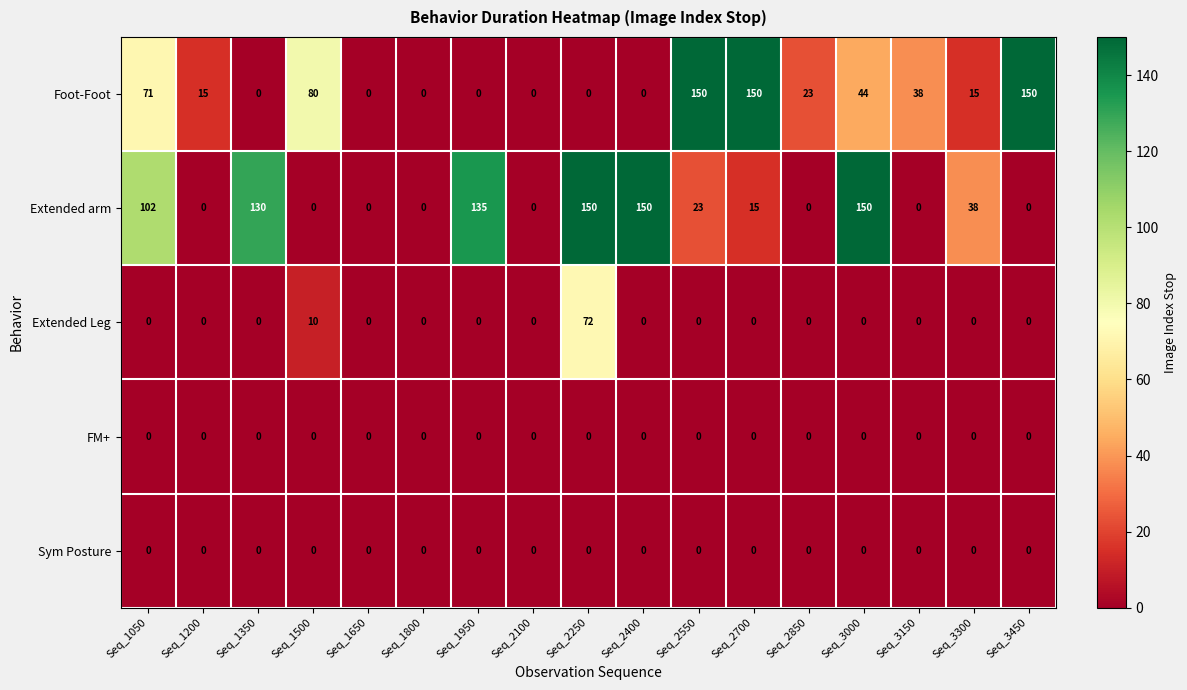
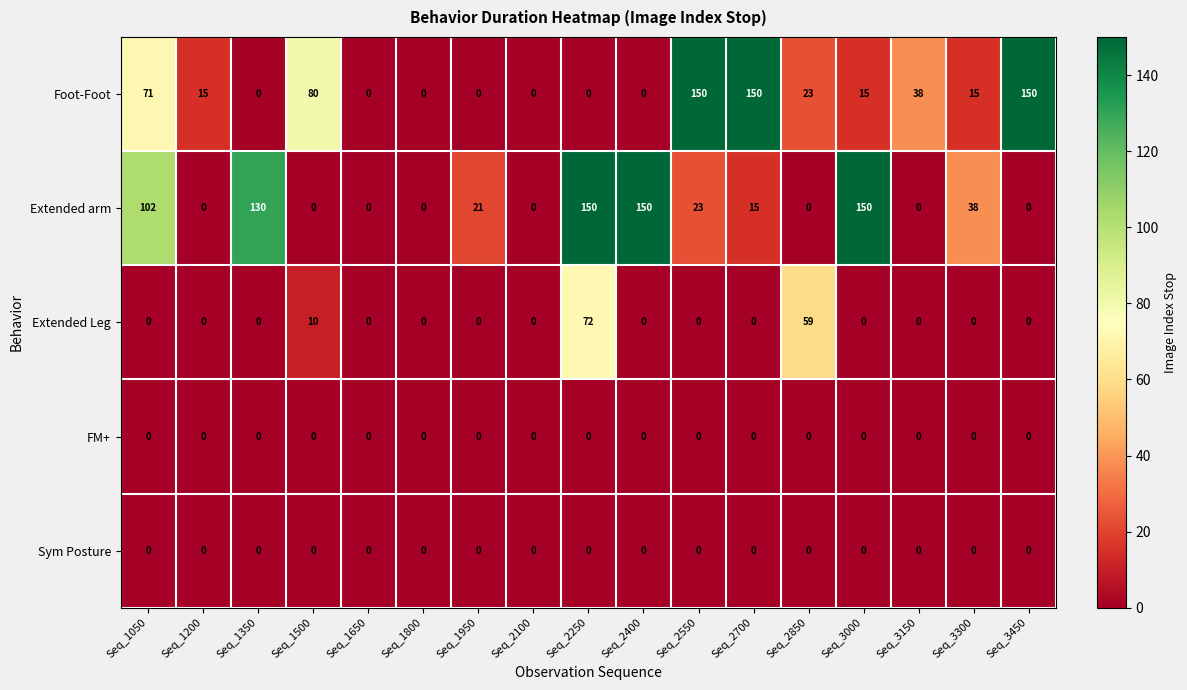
  {
    "Foot-Foot": {
      "Seq_1050": 71,
      "Seq_1200": 15,
      "Seq_1350": 0,
      "Seq_1500": 80,
      "Seq_1650": 0,
      "Seq_1800": 0,
      "Seq_1950": 0,
      "Seq_2100": 0,
      "Seq_2250": 0,
      "Seq_2400": 0,
      "Seq_2550": 150,
      "Seq_2700": 150,
      "Seq_2850": 23,
-     "Seq_3000": 44,
+     "Seq_3000": 15,
      "Seq_3150": 38,
      "Seq_3300": 15,
      "Seq_3450": 150
    },
    "Extended arm": {
      "Seq_1050": 102,
      "Seq_1200": 0,
      "Seq_1350": 130,
      "Seq_1500": 0,
      "Seq_1650": 0,
      "Seq_1800": 0,
-     "Seq_1950": 135,
+     "Seq_1950": 21,
      "Seq_2100": 0,
      "Seq_2250": 150,
      "Seq_2400": 150,
      "Seq_2550": 23,
      "Seq_2700": 15,
      "Seq_2850": 0,
      "Seq_3000": 150,
      "Seq_3150": 0,
      "Seq_3300": 38,
      "Seq_3450": 0
    },
    "Extended Leg": {
      "Seq_1050": 0,
      "Seq_1200": 0,
      "Seq_1350": 0,
      "Seq_1500": 10,
      "Seq_1650": 0,
      "Seq_1800": 0,
      "Seq_1950": 0,
      "Seq_2100": 0,
      "Seq_2250": 72,
      "Seq_2400": 0,
      "Seq_2550": 0,
      "Seq_2700": 0,
-     "Seq_2850": 0,
+     "Seq_2850": 59,
      "Seq_3000": 0,
      "Seq_3150": 0,
      "Seq_3300": 0,
      "Seq_3450": 0
    },
    "FM+": {
      "Seq_1050": 0,
      "Seq_1200": 0,
      "Seq_1350": 0,
      "Seq_1500": 0,
      "Seq_1650": 0,
      "Seq_1800": 0,
      "Seq_1950": 0,
      "Seq_2100": 0,
      "Seq_2250": 0,
      "Seq_2400": 0,
      "Seq_2550": 0,
      "Seq_2700": 0,
      "Seq_2850": 0,
      "Seq_3000": 0,
      "Seq_3150": 0,
      "Seq_3300": 0,
      "Seq_3450": 0
    },
    "Sym Posture": {
      "Seq_1050": 0,
      "Seq_1200": 0,
      "Seq_1350": 0,
      "Seq_1500": 0,
      "Seq_1650": 0,
      "Seq_1800": 0,
      "Seq_1950": 0,
      "Seq_2100": 0,
      "Seq_2250": 0,
      "Seq_2400": 0,
      "Seq_2550": 0,
      "Seq_2700": 0,
      "Seq_2850": 0,
      "Seq_3000": 0,
      "Seq_3150": 0,
      "Seq_3300": 0,
      "Seq_3450": 0
    }
  }
